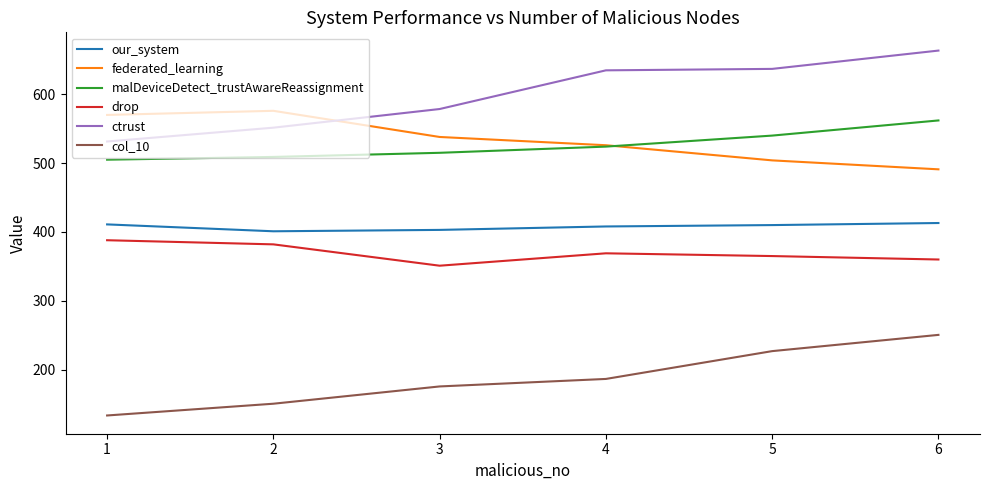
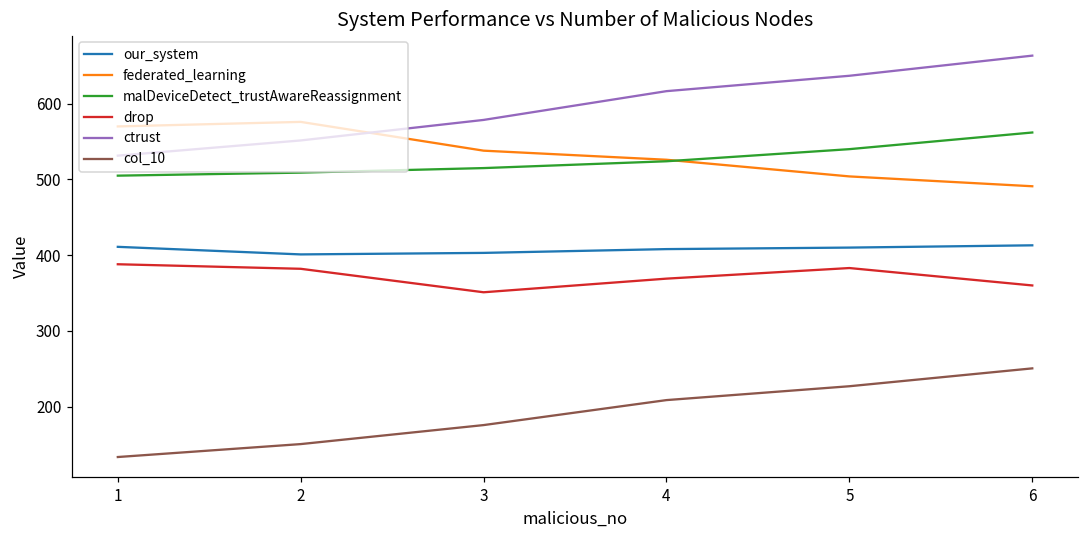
  {
    "our_system": {
      "1": 410,
      "2": 400,
      "3": 400,
      "4": 410,
      "5": 410,
      "6": 410
    },
    "federated_learning": {
      "3": 540,
      "5": 500,
      "6": 490
    },
    "malDeviceDetect_trustAwareReassignment": {
      "1": 510,
      "3": 520,
      "5": 540,
      "6": 560
    },
    "drop": {
      "1": 390,
      "2": 380,
      "3": 350,
      "4": 370,
-     "5": 370,
+     "5": 380,
      "6": 360
    },
    "ctrust": {
      "3": 580,
-     "4": 630,
+     "4": 620,
      "5": 640,
      "6": 660
    },
    "col_10": {
      "1": 130,
      "2": 150,
      "3": 180,
-     "4": 190,
+     "4": 210,
      "5": 230,
      "6": 250
    }
  }
